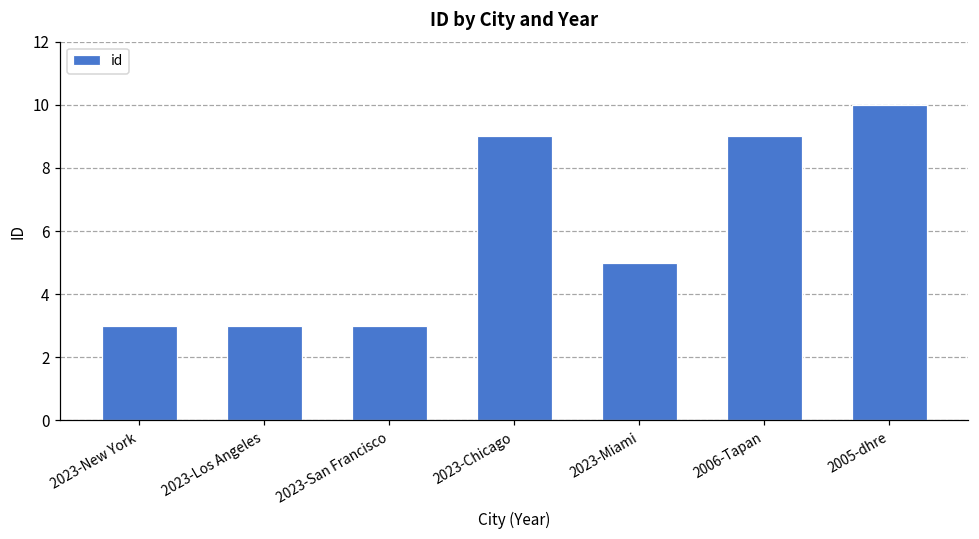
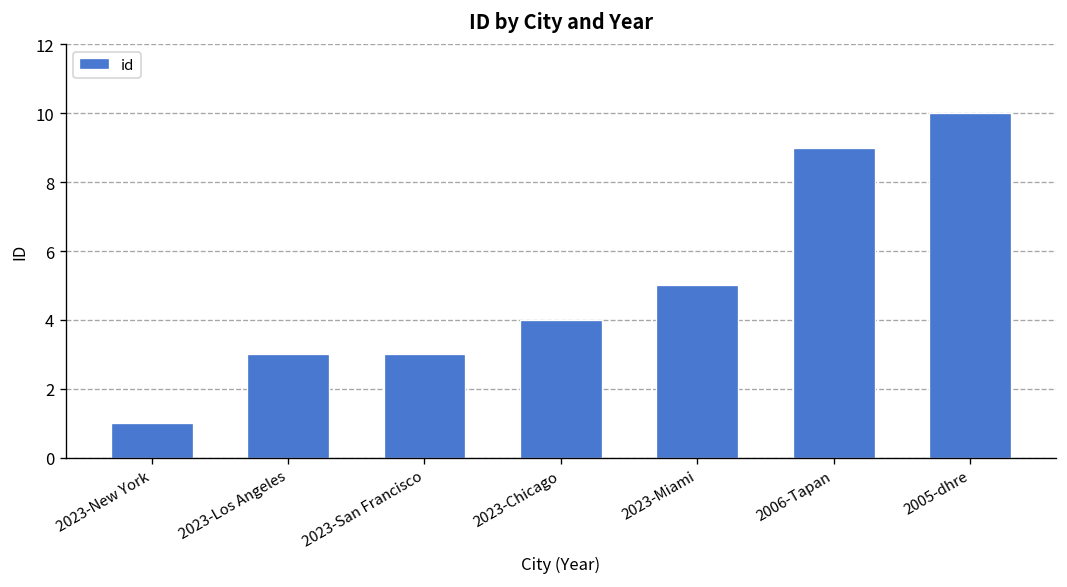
  {
-   "2023-New York": 3,
+   "2023-New York": 1,
    "2023-Los Angeles": 3,
    "2023-San Francisco": 3,
-   "2023-Chicago": 9,
+   "2023-Chicago": 4,
    "2023-Miami": 5,
    "2006-Tapan": 9,
    "2005-dhre": 10
  }
